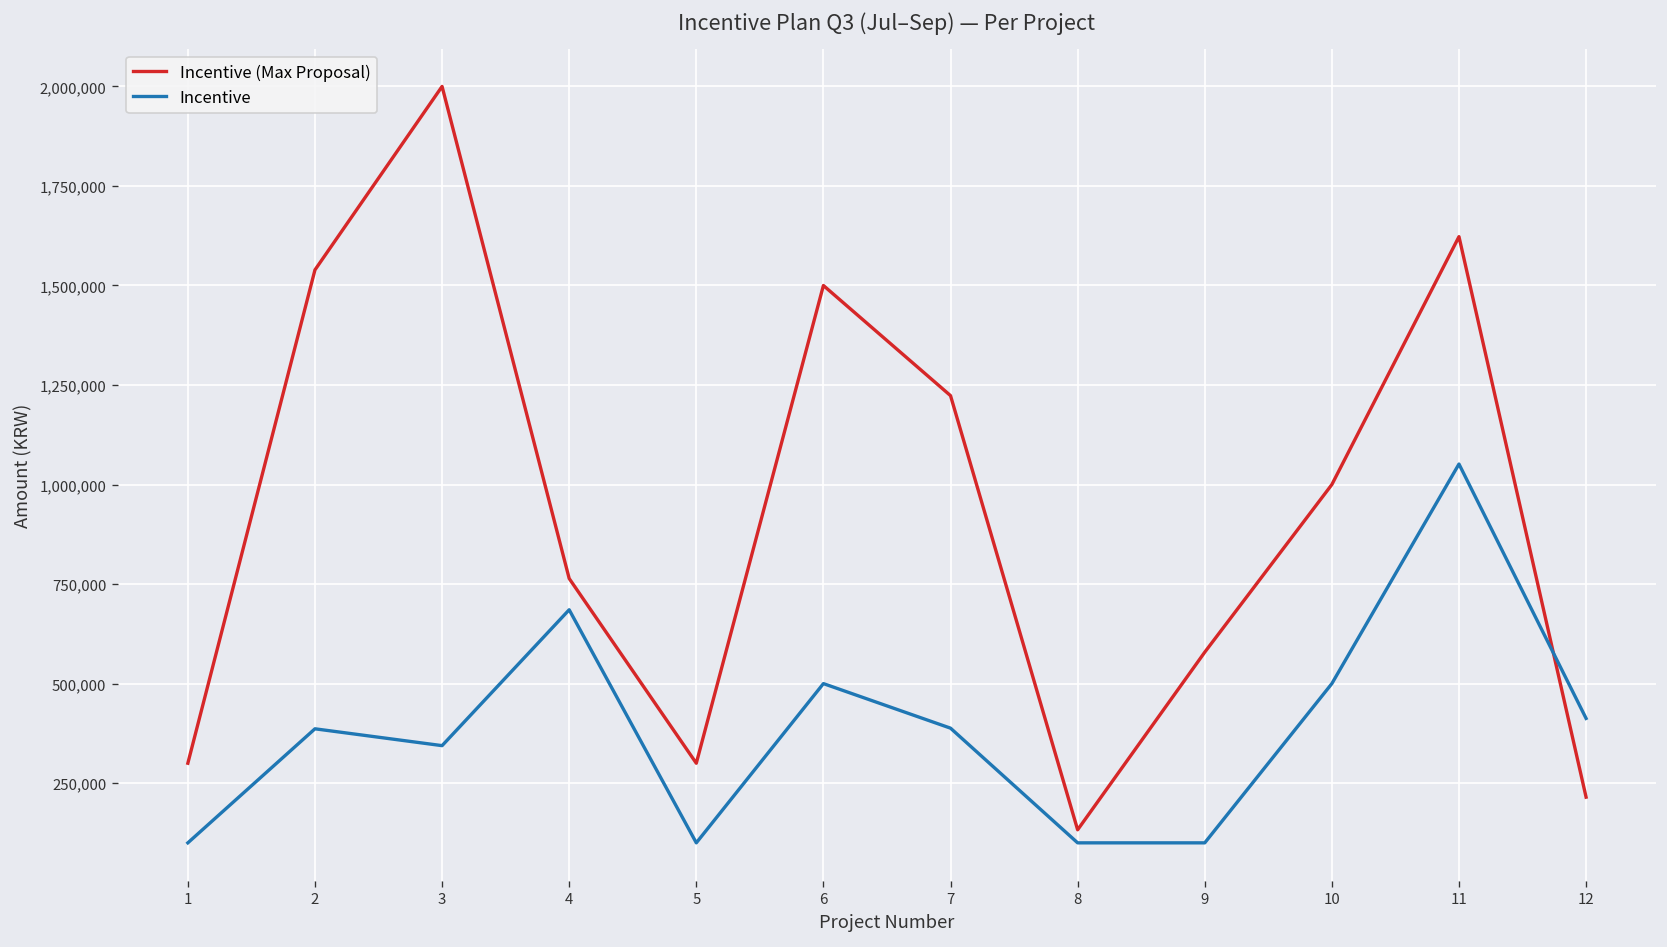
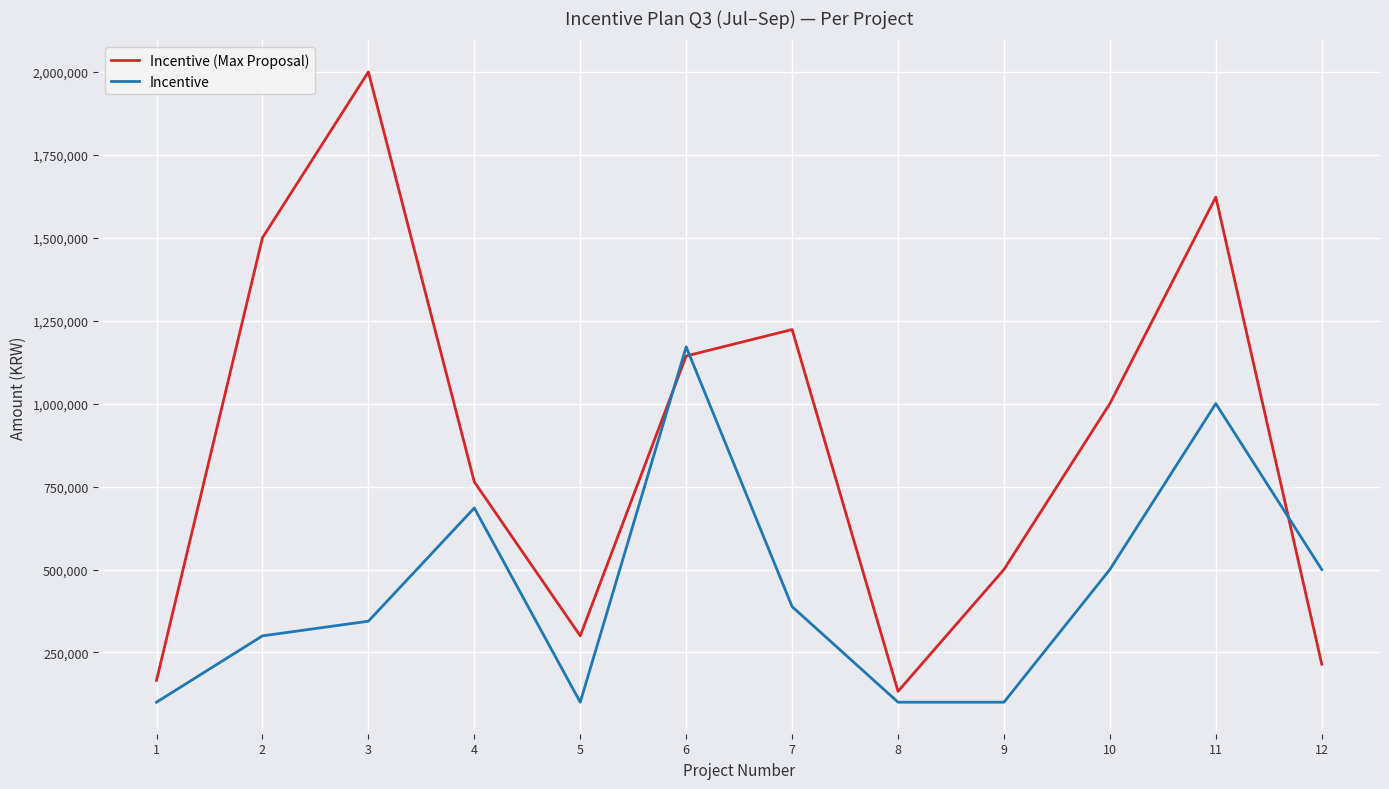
  {
    "Incentive (Max Proposal)": {
-     "1": "300,000",
-     "2": "1,540,000",
+     "1": "170,000",
+     "2": "1,500,000",
      "3": "2,000,000",
      "4": "760,000",
      "5": "300,000",
-     "6": "1,500,000",
+     "6": "1,140,000",
      "7": "1,220,000",
      "8": "130,000",
-     "9": "580,000",
+     "9": "500,000",
      "10": "1,000,000",
      "11": "1,620,000",
      "12": "210,000"
    },
    "Incentive": {
      "1": "100,000",
-     "2": "390,000",
+     "2": "300,000",
      "3": "340,000",
      "4": "690,000",
      "5": "100,000",
-     "6": "500,000",
+     "6": "1,170,000",
      "7": "390,000",
      "8": "100,000",
      "9": "100,000",
      "10": "500,000",
-     "11": "1,050,000",
-     "12": "410,000"
+     "11": "1,000,000",
+     "12": "500,000"
    }
  }
